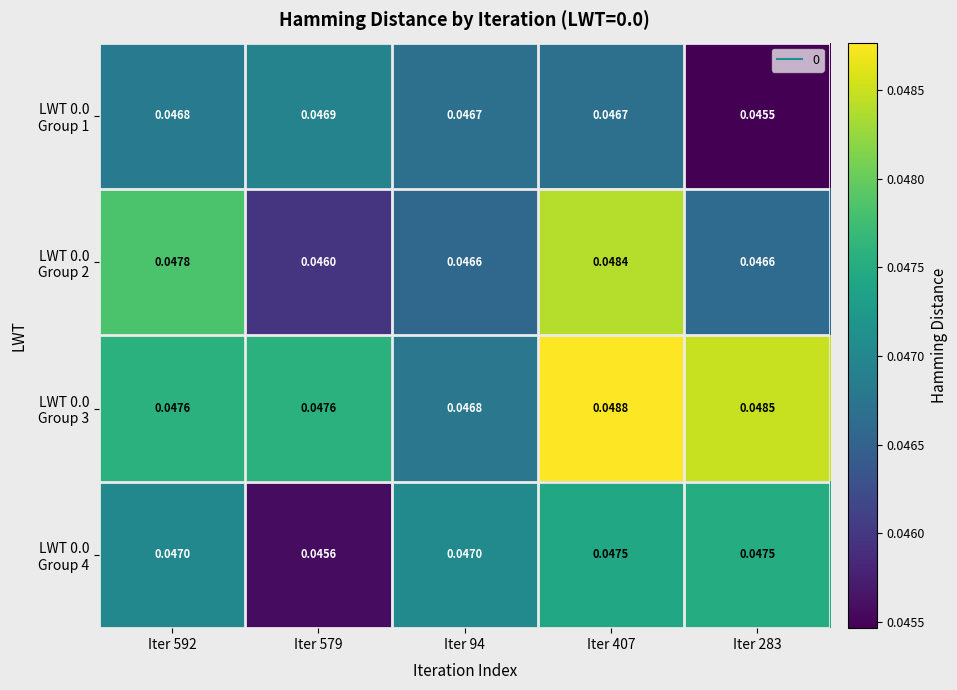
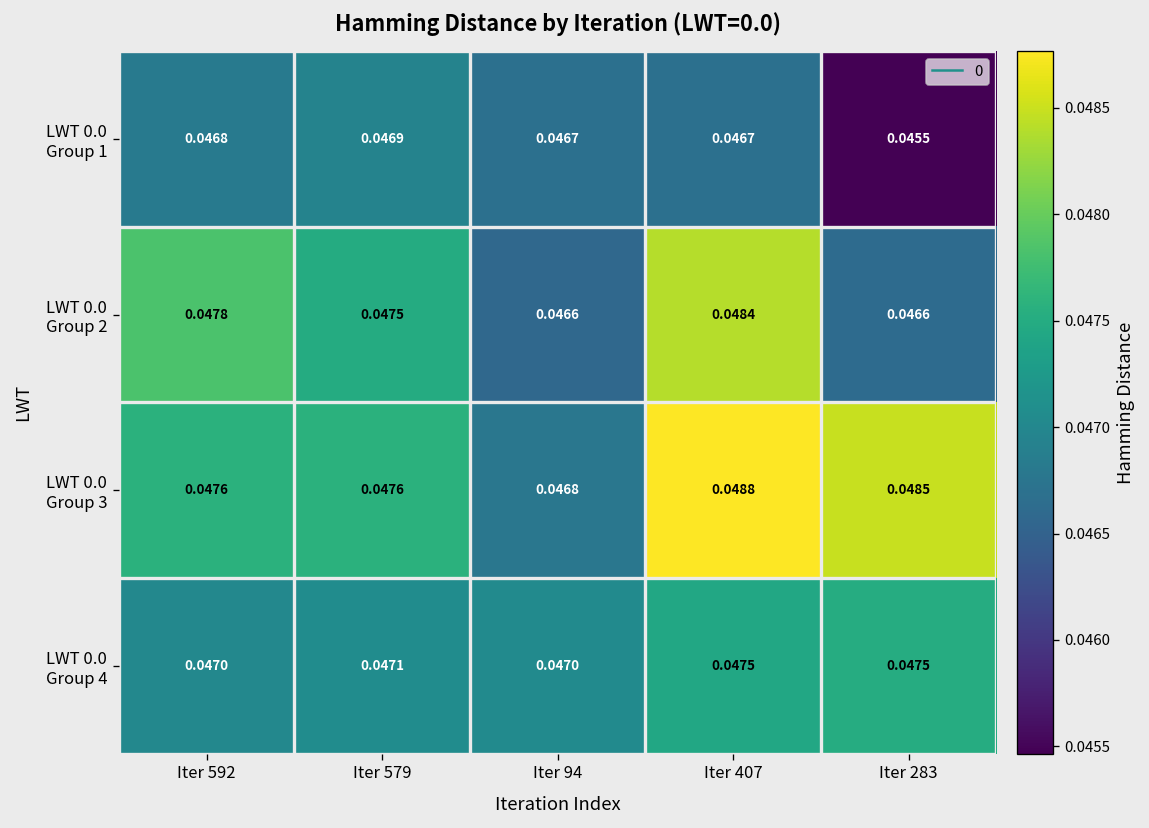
  {
    "LWT 0.0 Group 1": {
      "Iter 592": 0.0468,
      "Iter 579": 0.0469,
      "Iter 94": 0.0467,
      "Iter 407": 0.0467,
      "Iter 283": 0.0455
    },
    "LWT 0.0 Group 2": {
      "Iter 592": 0.0478,
-     "Iter 579": 0.0460,
+     "Iter 579": 0.0475,
      "Iter 94": 0.0466,
      "Iter 407": 0.0484,
      "Iter 283": 0.0466
    },
    "LWT 0.0 Group 3": {
      "Iter 592": 0.0476,
      "Iter 579": 0.0476,
      "Iter 94": 0.0468,
      "Iter 407": 0.0488,
      "Iter 283": 0.0485
    },
    "LWT 0.0 Group 4": {
      "Iter 592": 0.0470,
-     "Iter 579": 0.0456,
+     "Iter 579": 0.0471,
      "Iter 94": 0.0470,
      "Iter 407": 0.0475,
      "Iter 283": 0.0475
    }
  }
